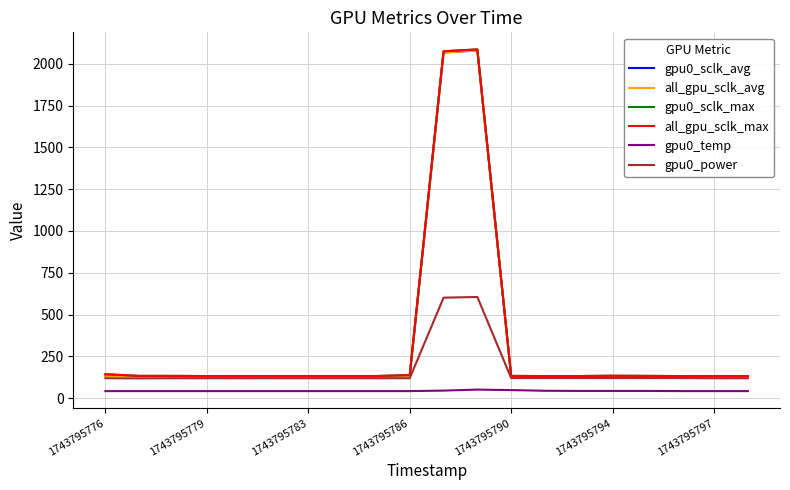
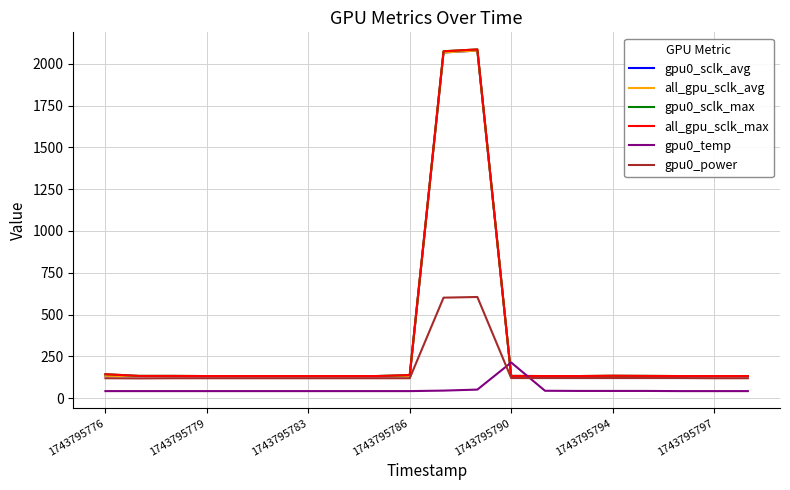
  {
    "gpu0_temp": {
      "1743795776": 40,
      "1743795779": 40,
      "1743795783": 40,
      "1743795786": 40,
-     "1743795790": 50,
+     "1743795790": 210,
      "1743795794": 40,
      "1743795797": 40
    }
  }
